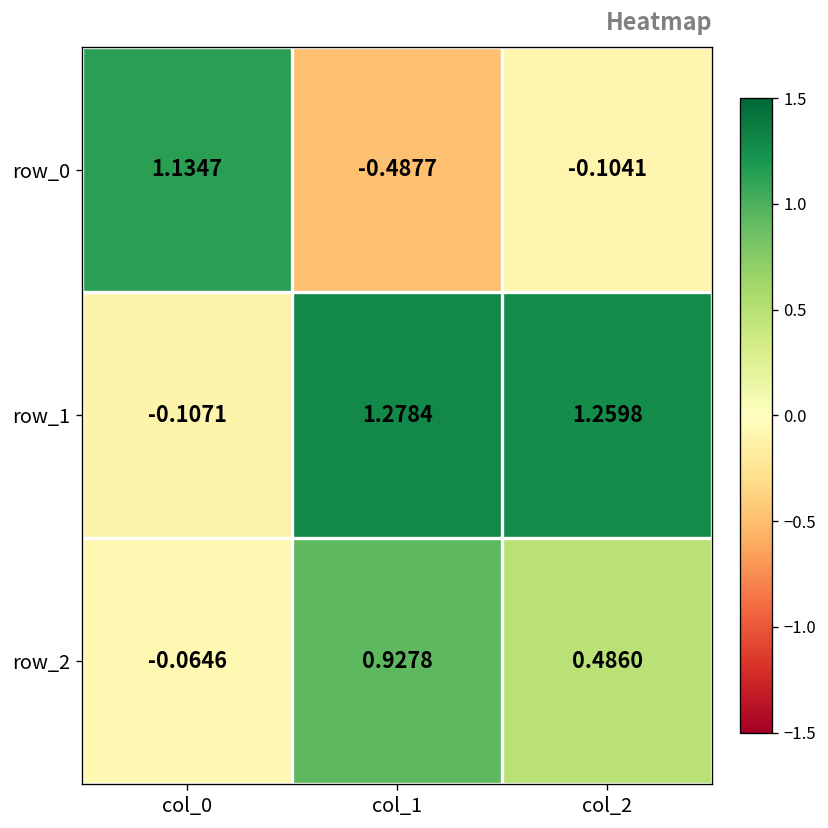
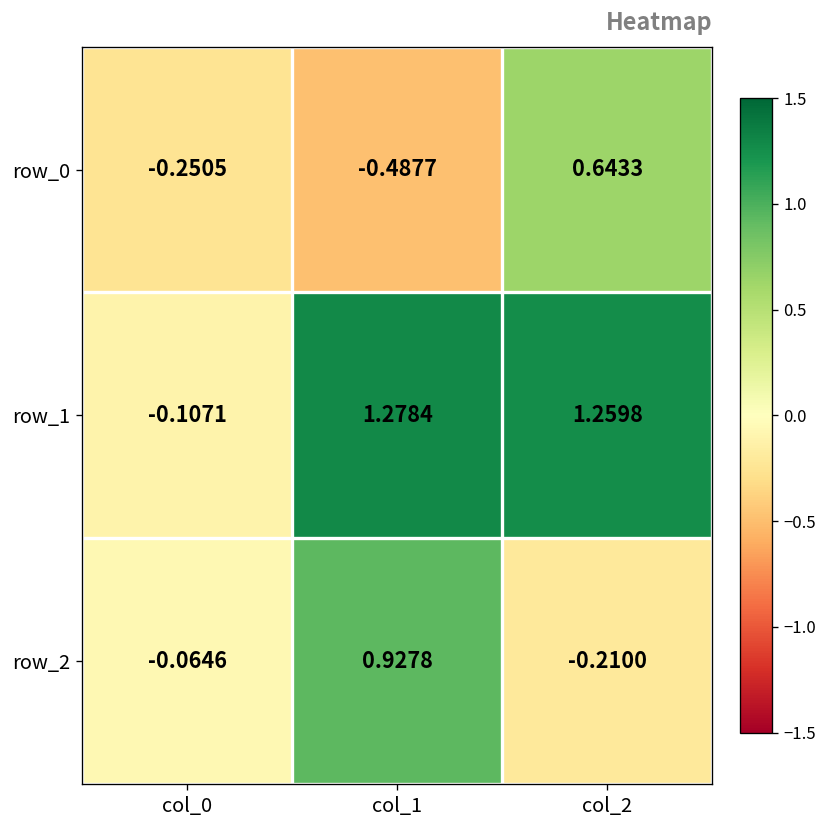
  {
    "row_0": {
-     "col_0": 1.1347,
+     "col_0": -0.2505,
      "col_1": -0.4877,
-     "col_2": -0.1041
+     "col_2": 0.6433
    },
    "row_1": {
      "col_0": -0.1071,
      "col_1": 1.2784,
      "col_2": 1.2598
    },
    "row_2": {
      "col_0": -0.0646,
      "col_1": 0.9278,
-     "col_2": 0.4860
+     "col_2": -0.2100
    }
  }
